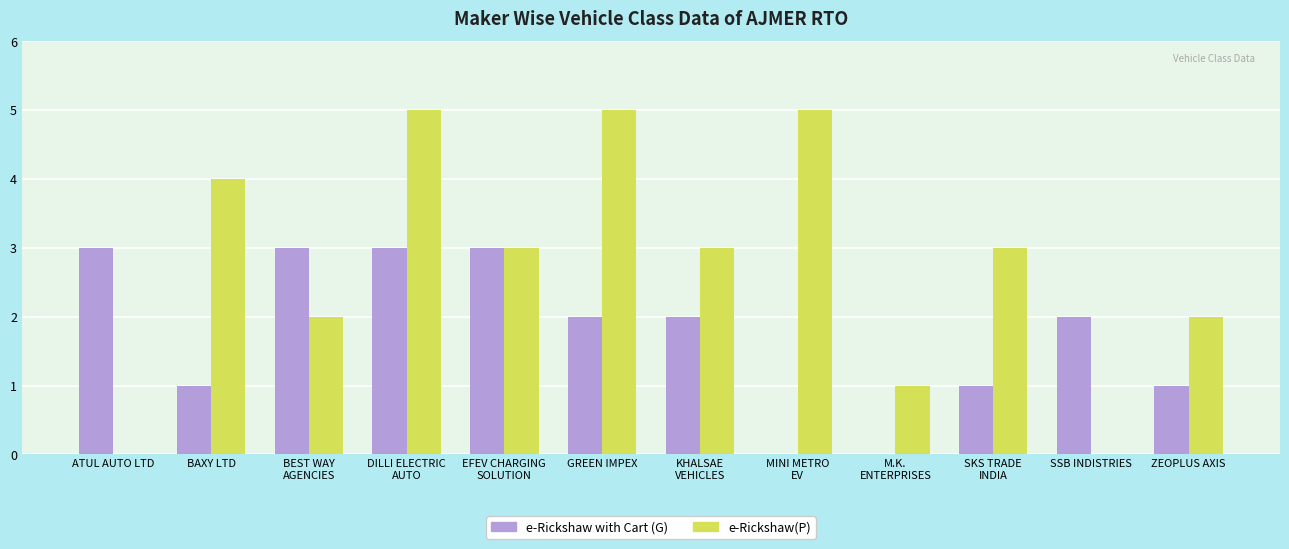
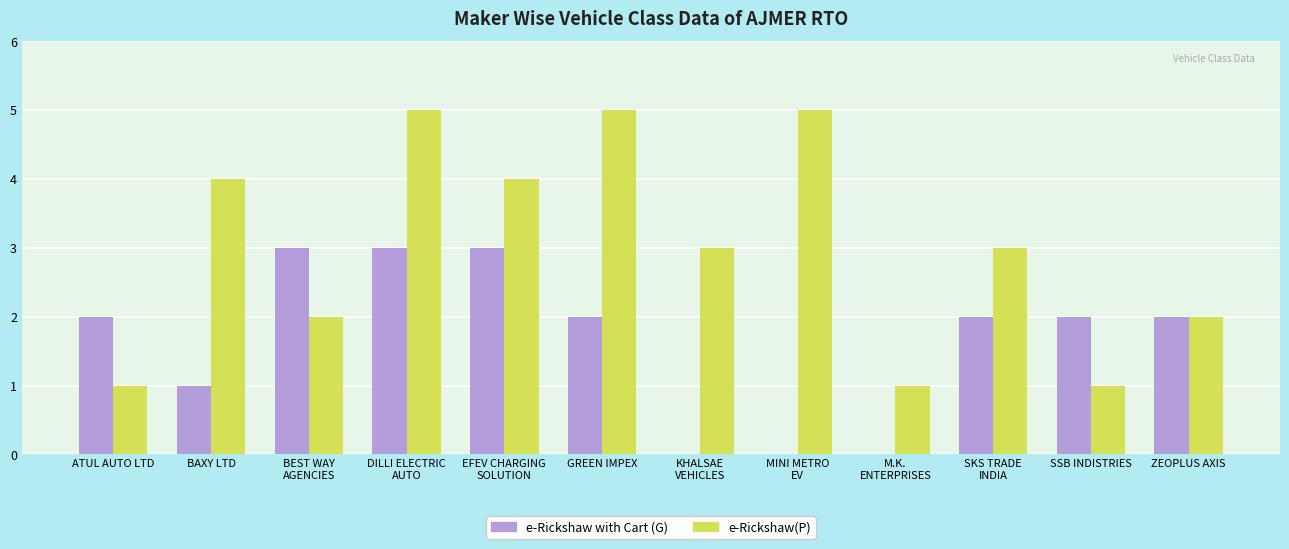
  {
    "e-Rickshaw with Cart (G)": {
-     "ATUL AUTO LTD": 3,
+     "ATUL AUTO LTD": 2,
      "BAXY LTD": 1,
      "BEST WAY AGENCIES": 3,
      "DILLI ELECTRIC AUTO": 3,
      "EFEV CHARGING SOLUTION": 3,
      "GREEN IMPEX": 2,
-     "KHALSAE VEHICLES": 2,
+     "KHALSAE VEHICLES": 0,
      "MINI METRO EV": 0,
      "M.K. ENTERPRISES": 0,
-     "SKS TRADE INDIA": 1,
+     "SKS TRADE INDIA": 2,
      "SSB INDISTRIES": 2,
-     "ZEOPLUS AXIS": 1
+     "ZEOPLUS AXIS": 2
    },
    "e-Rickshaw(P)": {
-     "ATUL AUTO LTD": 0,
+     "ATUL AUTO LTD": 1,
      "BAXY LTD": 4,
      "BEST WAY AGENCIES": 2,
      "DILLI ELECTRIC AUTO": 5,
-     "EFEV CHARGING SOLUTION": 3,
+     "EFEV CHARGING SOLUTION": 4,
      "GREEN IMPEX": 5,
      "KHALSAE VEHICLES": 3,
      "MINI METRO EV": 5,
      "M.K. ENTERPRISES": 1,
      "SKS TRADE INDIA": 3,
-     "SSB INDISTRIES": 0,
+     "SSB INDISTRIES": 1,
      "ZEOPLUS AXIS": 2
    }
  }
